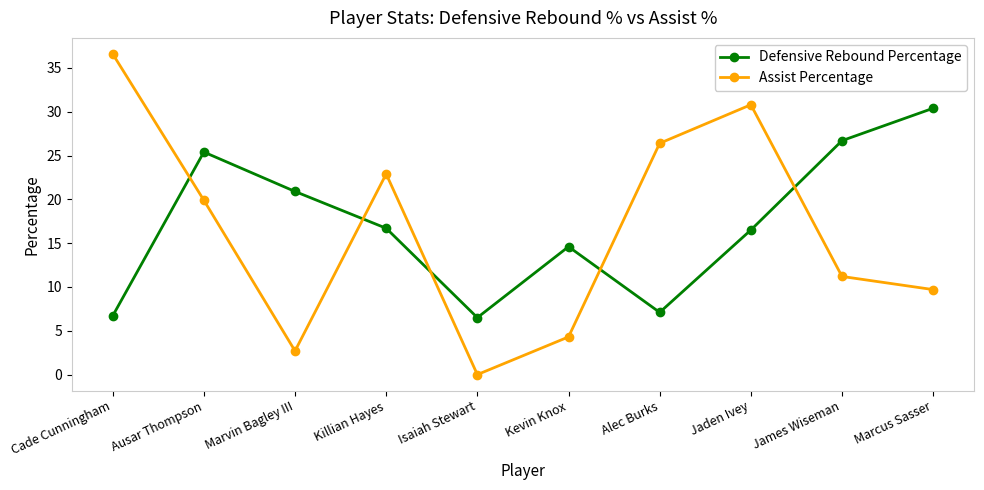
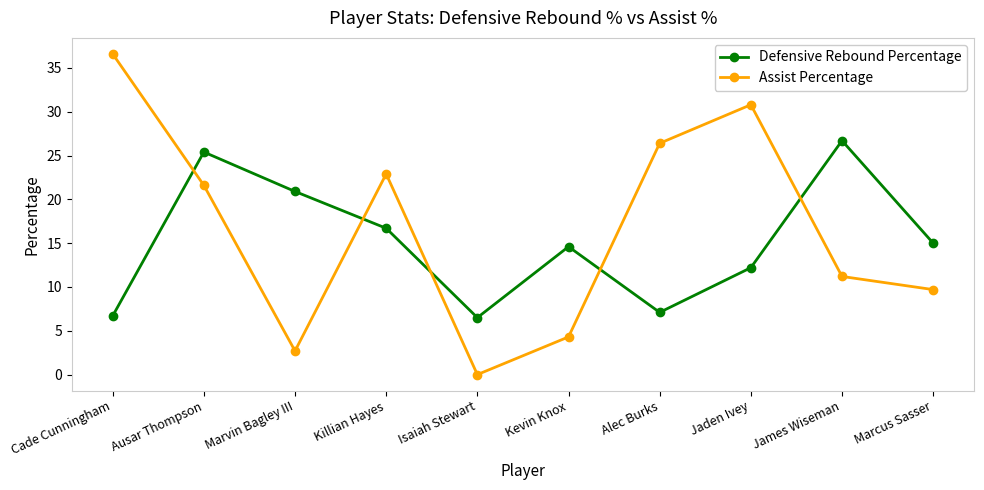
  {
    "Defensive Rebound Percentage": {
      "Cade Cunningham": 7,
      "Ausar Thompson": 25,
      "Marvin Bagley III": 21,
      "Killian Hayes": 17,
      "Isaiah Stewart": 7,
      "Kevin Knox": 15,
      "Alec Burks": 7,
-     "Jaden Ivey": 17,
+     "Jaden Ivey": 12,
      "James Wiseman": 27,
-     "Marcus Sasser": 30
+     "Marcus Sasser": 15
    },
    "Assist Percentage": {
      "Cade Cunningham": 37,
-     "Ausar Thompson": 20,
+     "Ausar Thompson": 22,
      "Marvin Bagley III": 3,
      "Killian Hayes": 23,
      "Isaiah Stewart": 0,
      "Kevin Knox": 4,
      "Alec Burks": 26,
      "Jaden Ivey": 31,
      "James Wiseman": 11,
      "Marcus Sasser": 10
    }
  }
